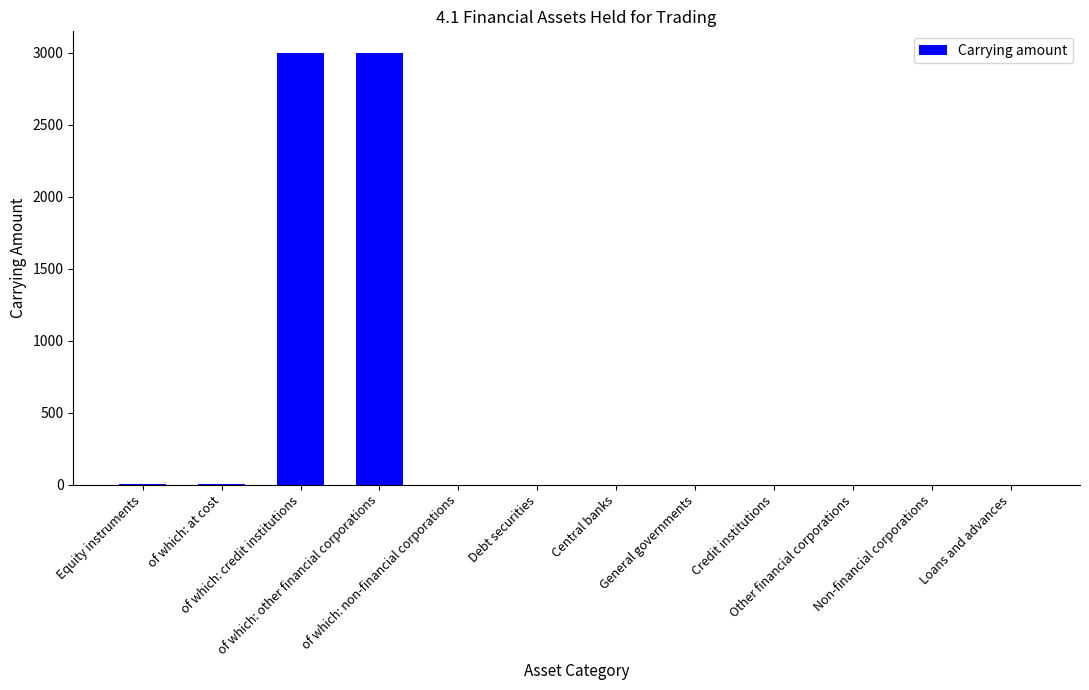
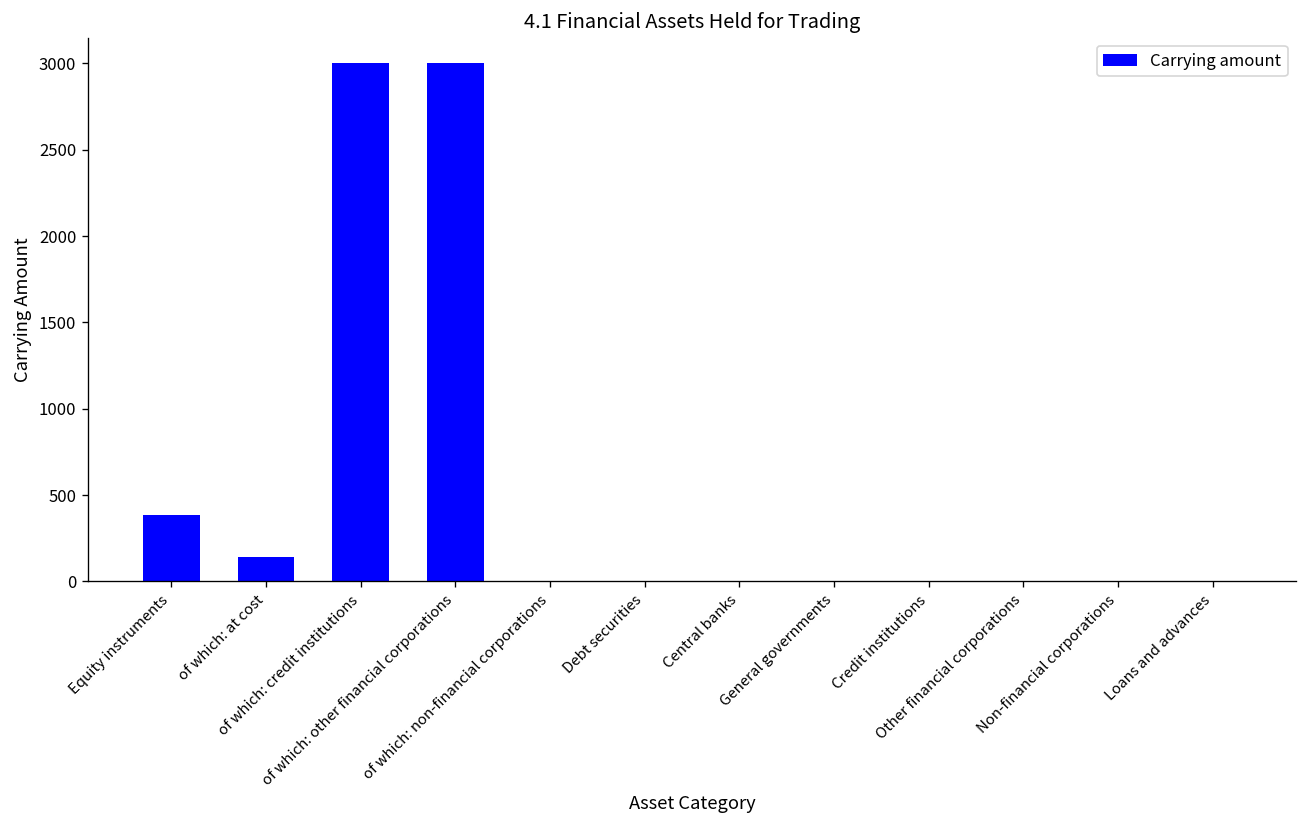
  {
-   "Equity instruments": 10,
-   "of which: at cost": 10,
+   "Equity instruments": 390,
+   "of which: at cost": 140,
    "of which: credit institutions": 3000,
    "of which: other financial corporations": 3000,
    "of which: non-financial corporations": 0,
    "Debt securities": 0,
    "Central banks": 0,
    "General governments": 0,
    "Credit institutions": 0,
    "Other financial corporations": 0,
    "Non-financial corporations": 0,
    "Loans and advances": 0
  }
